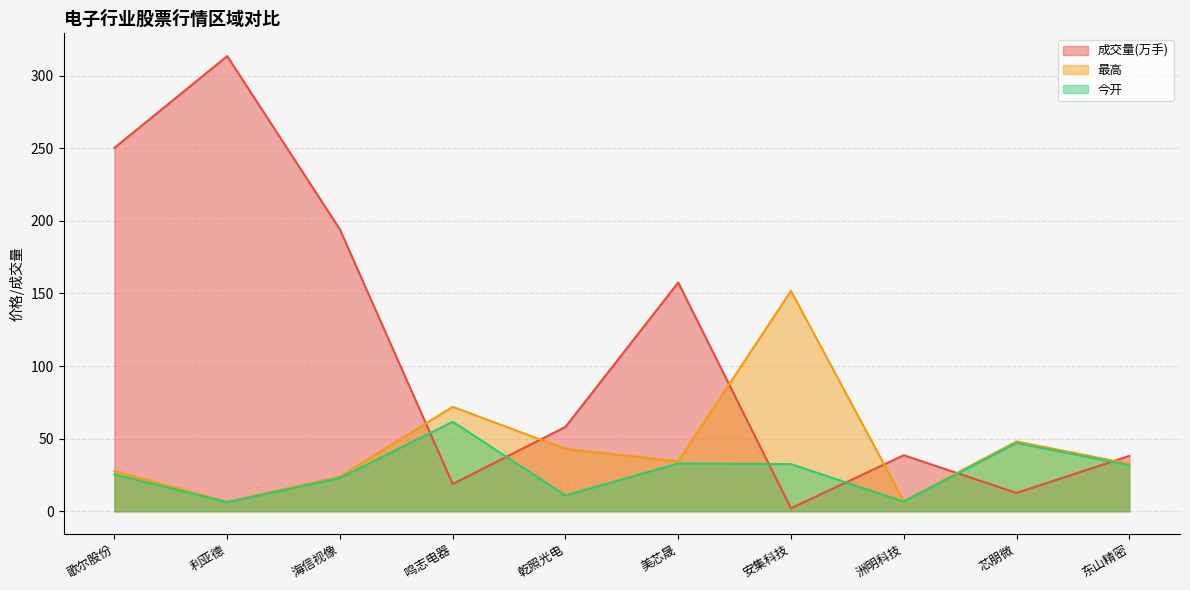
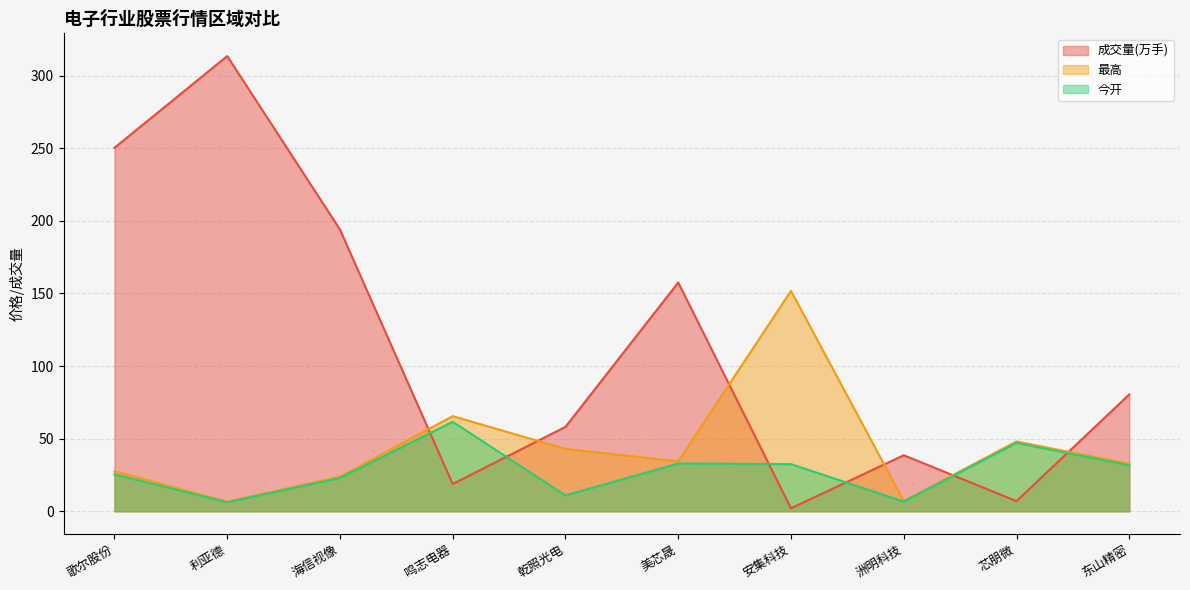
  {
    "成交量(万手)": {
      "歌尔股份": 250,
      "利亚德": 313,
      "海信视像": 194,
      "鸣志电器": 19,
      "乾照光电": 58,
      "美芯晟": 158,
      "安集科技": 2,
      "洲明科技": 39,
-     "芯朋微": 13,
-     "东山精密": 38
+     "芯朋微": 7,
+     "东山精密": 80
    },
    "最高": {
      "歌尔股份": 28,
-     "鸣志电器": 72,
+     "鸣志电器": 66,
      "乾照光电": 43,
      "安集科技": 152
    },
    "今开": {
      "歌尔股份": 25,
      "鸣志电器": 62,
      "乾照光电": 11,
      "安集科技": 32
    }
  }
